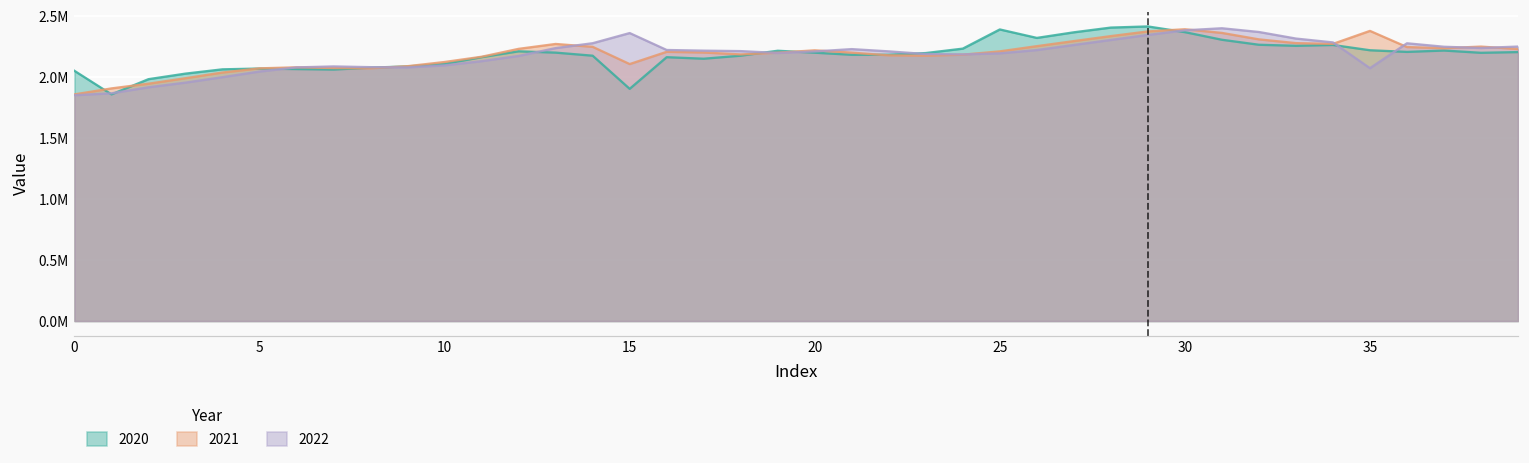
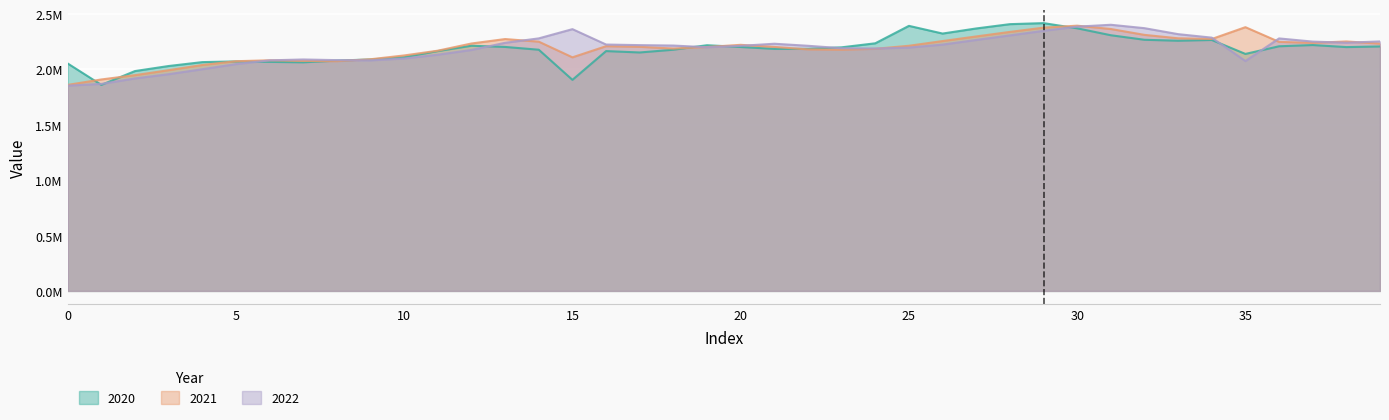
  {
    "2020": {
      "0": 2050000,
      "15": 1910000,
      "25": 2390000,
-     "35": 2220000
+     "35": 2140000
    },
    "2021": {
      "15": 2110000,
      "35": 2380000
    },
    "2022": {
      "5": 2050000,
      "15": 2360000,
      "35": 2080000
    }
  }
